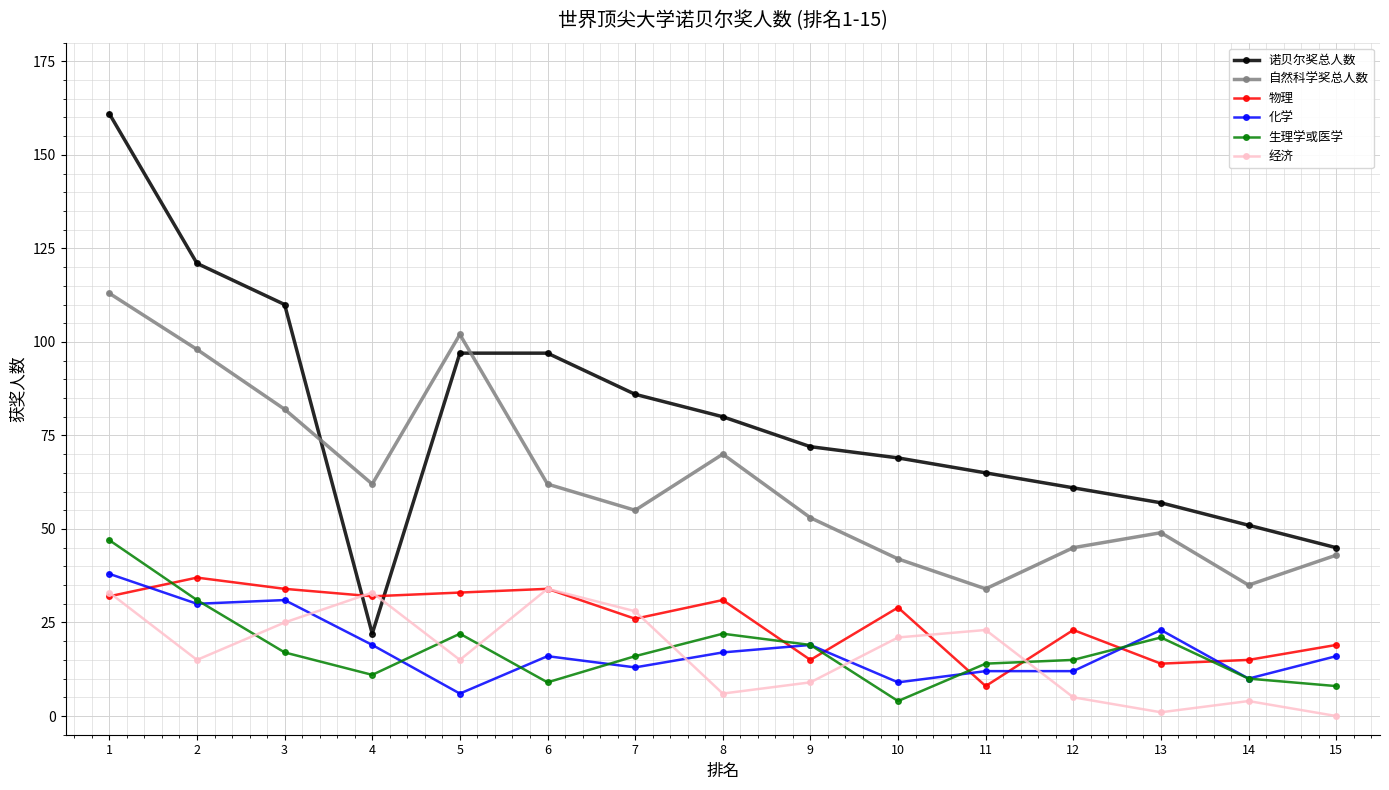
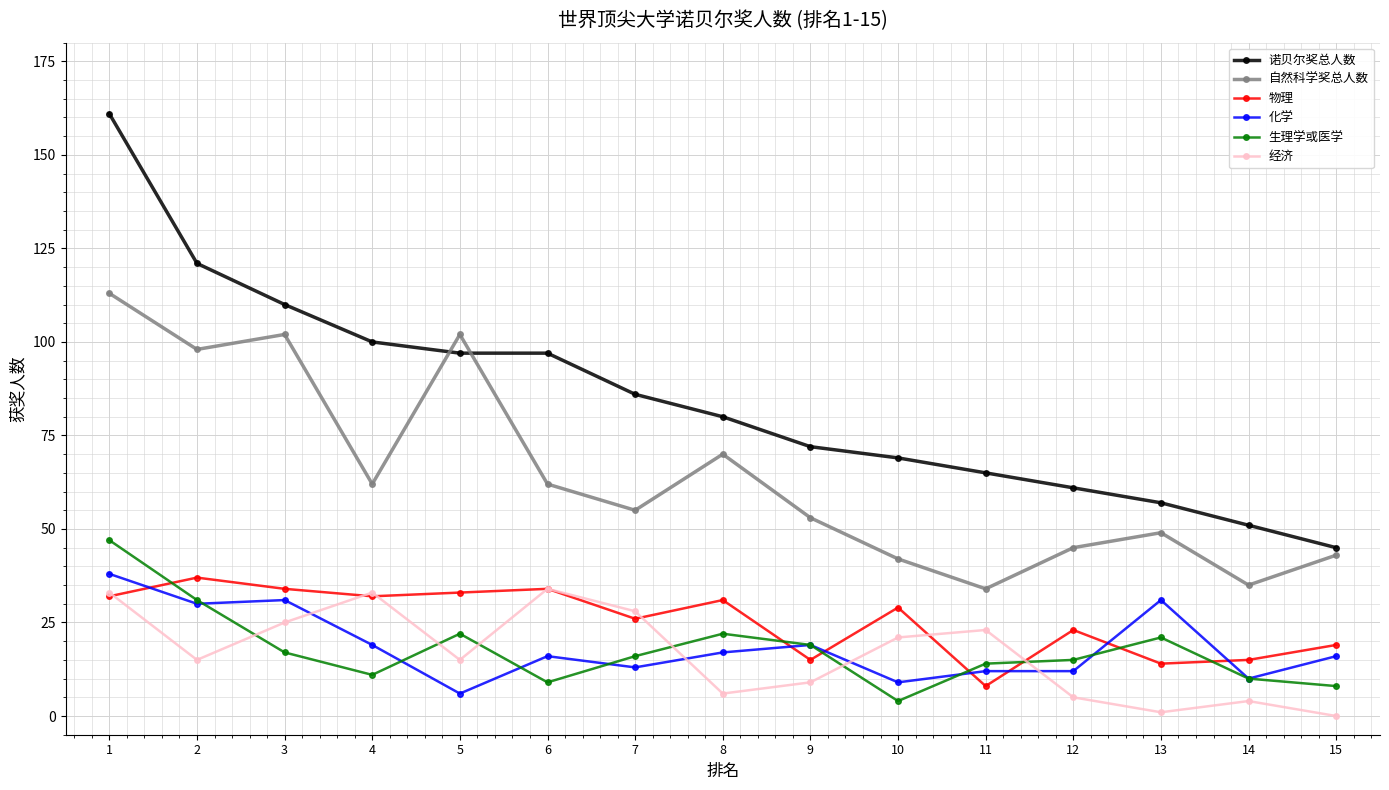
  {
    "诺贝尔奖总人数": {
      "1": 161,
      "2": 121,
      "3": 110,
-     "4": 22,
+     "4": 100,
      "5": 97,
      "6": 97,
      "7": 86,
      "8": 80,
      "9": 72,
      "10": 69,
      "11": 65,
      "12": 61,
      "13": 57,
      "14": 51,
      "15": 45
    },
    "自然科学奖总人数": {
      "1": 113,
      "2": 98,
-     "3": 82,
+     "3": 102,
      "4": 62,
      "5": 102,
      "6": 62,
      "7": 55,
      "8": 70,
      "9": 53,
      "10": 42,
      "11": 34,
      "12": 45,
      "13": 49,
      "14": 35,
      "15": 43
    },
    "物理": {
      "1": 32,
      "2": 37,
      "3": 34,
      "4": 32,
      "5": 33,
      "7": 26,
      "8": 31,
      "9": 15,
      "10": 29,
      "11": 8,
      "12": 23,
      "13": 14,
      "14": 15,
      "15": 19
    },
    "化学": {
      "1": 38,
      "2": 30,
      "3": 31,
      "4": 19,
      "5": 6,
      "6": 16,
      "7": 13,
      "8": 17,
      "10": 9,
      "11": 12,
      "12": 12,
-     "13": 23,
+     "13": 31,
      "15": 16
    },
    "生理学或医学": {
      "1": 47,
      "2": 31,
      "3": 17,
      "4": 11,
      "5": 22,
      "6": 9,
      "7": 16,
      "8": 22,
      "10": 4,
      "11": 14,
      "12": 15,
      "13": 21,
      "15": 8
    },
    "经济": {
      "1": 33,
      "2": 15,
      "3": 25,
      "4": 33,
      "5": 15,
      "7": 28,
      "8": 6,
      "9": 9,
      "10": 21,
      "11": 23,
      "12": 5,
      "13": 1,
      "14": 4,
      "15": 0
    }
  }
